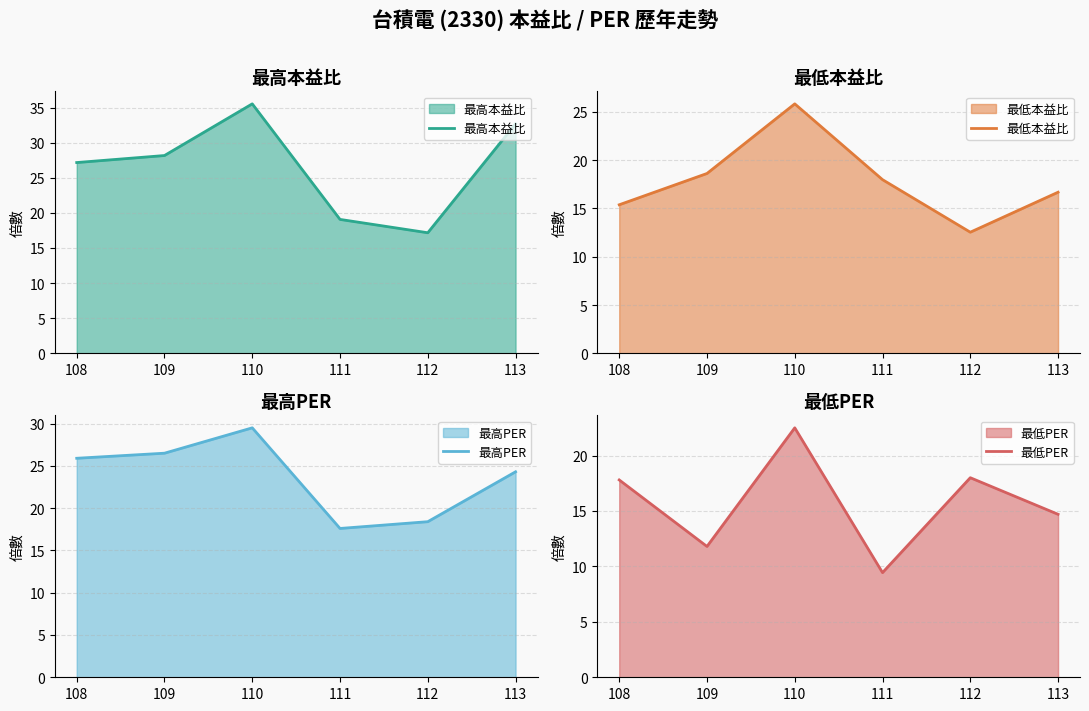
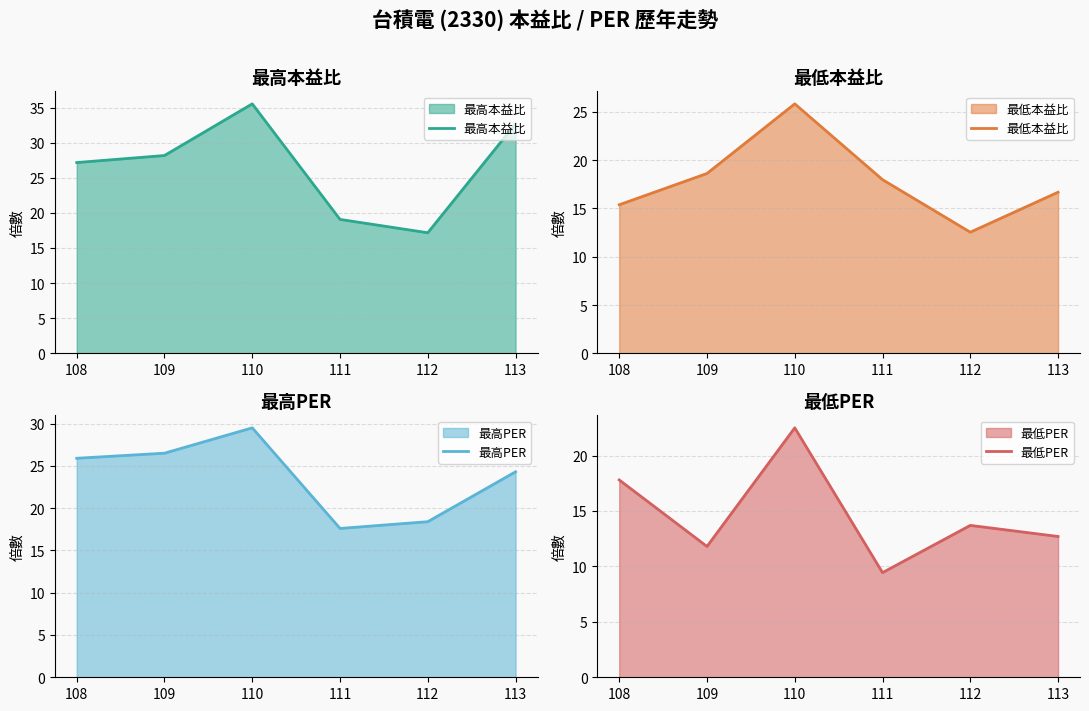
  {
    "最高本益比": {
      "108": 27,
      "109": 28,
      "110": 36,
      "111": 19,
      "112": 17
    },
    "最低本益比": {
      "108": 15,
      "109": 19,
      "110": 26,
      "111": 18,
      "112": 13,
      "113": 17
    },
    "最高PER": {
      "108": 26,
      "109": 27,
      "110": 30,
      "111": 18,
      "112": 18,
      "113": 24
    },
    "最低PER": {
      "108": 17.8,
      "109": 11.8,
      "110": 22.5,
      "111": 9.4,
-     "112": 18.0,
-     "113": 14.7
+     "112": 13.7,
+     "113": 12.7
    }
  }
